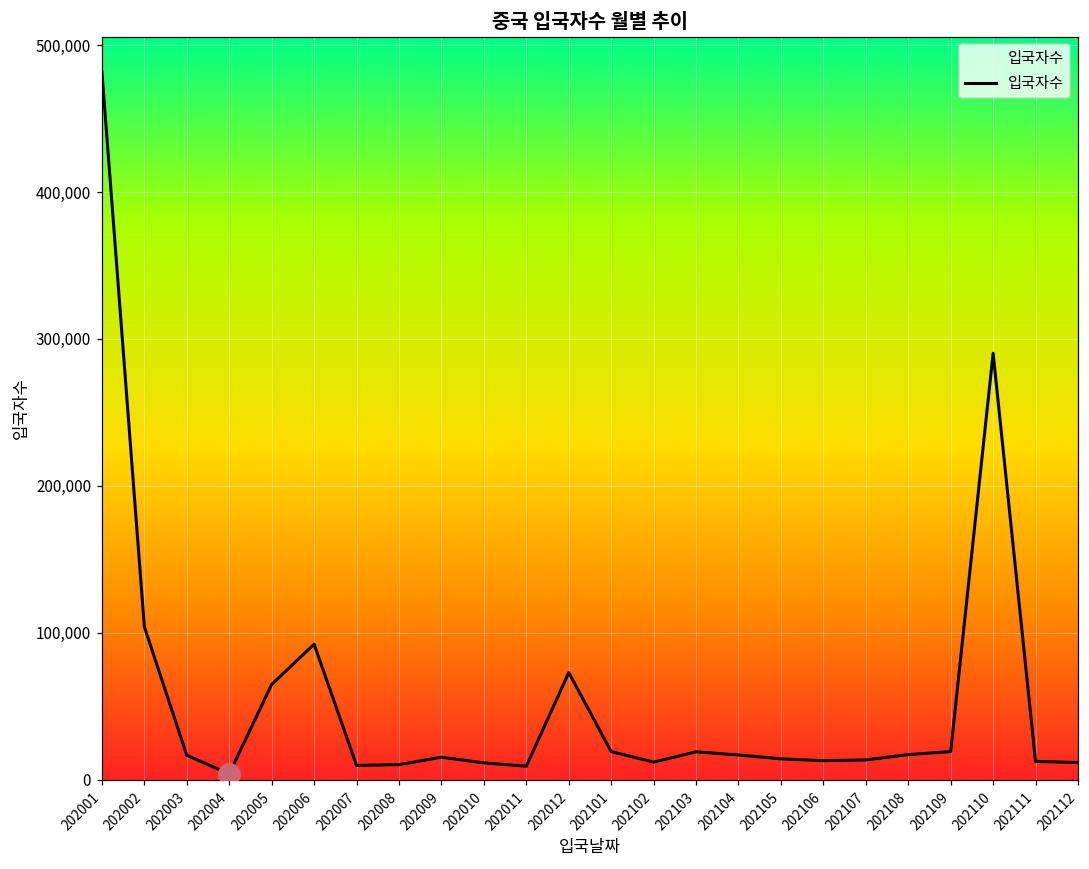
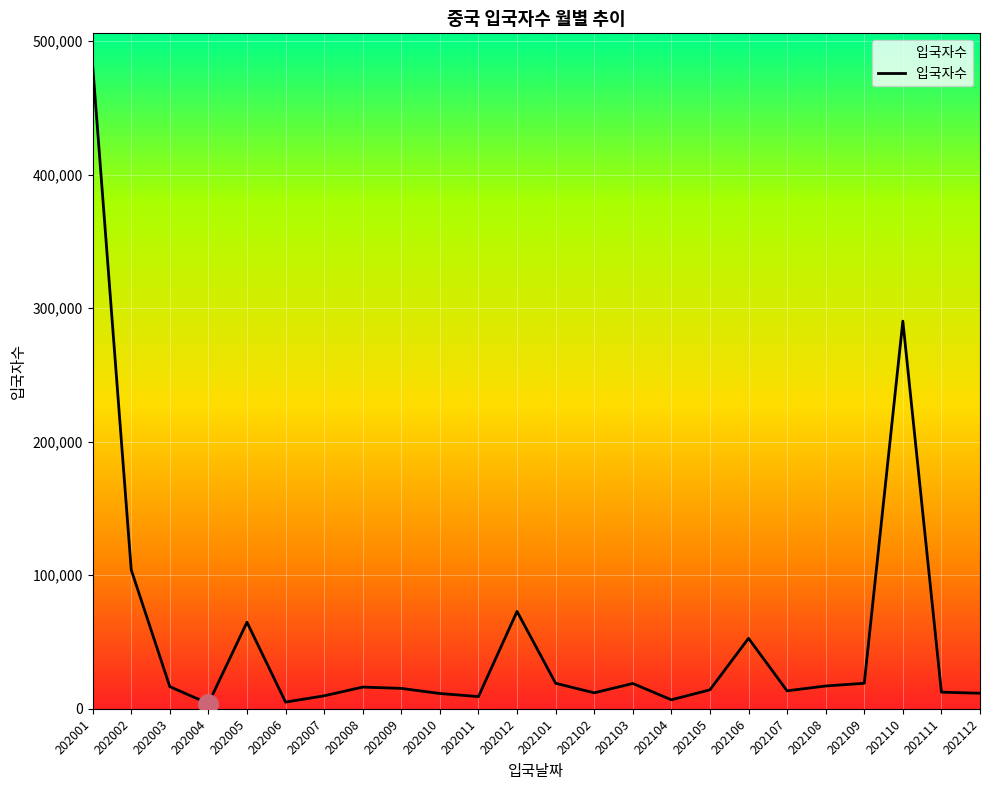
  {
    "입국자수": {
      "202001": "482,000",
      "202002": "104,000",
      "202003": "17,000",
      "202005": "65,000",
-     "202006": "92,000",
+     "202006": "5,000",
      "202007": "10,000",
-     "202008": "10,000",
+     "202008": "16,000",
      "202009": "15,000",
      "202010": "11,000",
      "202011": "9,000",
      "202012": "73,000",
      "202101": "19,000",
      "202102": "12,000",
      "202103": "19,000",
-     "202104": "17,000",
+     "202104": "7,000",
      "202105": "14,000",
-     "202106": "13,000",
+     "202106": "53,000",
      "202107": "13,000",
      "202108": "17,000",
      "202109": "19,000",
      "202110": "290,000",
      "202111": "12,000",
      "202112": "12,000"
    }
  }
